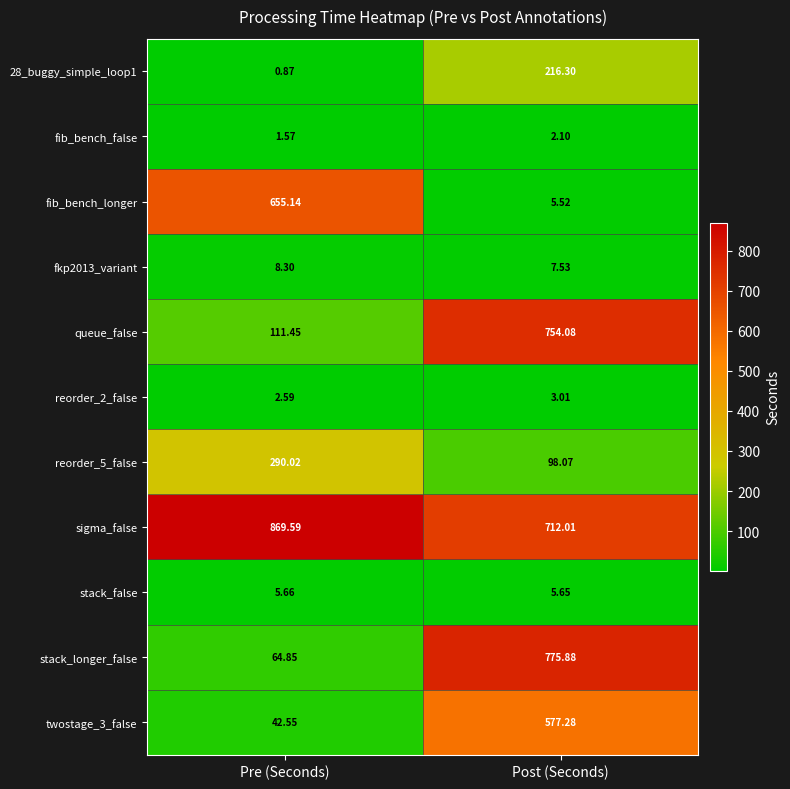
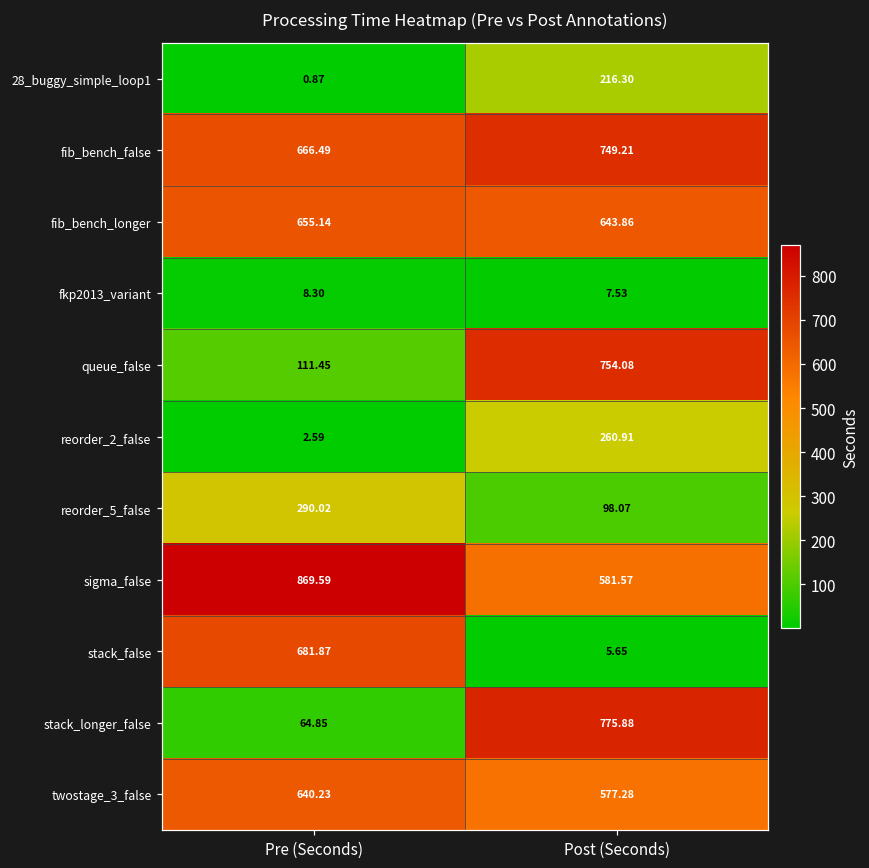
  {
    "28_buggy_simple_loop1": {
      "Pre (Seconds)": 0.87,
      "Post (Seconds)": 216.30
    },
    "fib_bench_false": {
-     "Pre (Seconds)": 1.57,
-     "Post (Seconds)": 2.10
+     "Pre (Seconds)": 666.49,
+     "Post (Seconds)": 749.21
    },
    "fib_bench_longer": {
      "Pre (Seconds)": 655.14,
-     "Post (Seconds)": 5.52
+     "Post (Seconds)": 643.86
    },
    "fkp2013_variant": {
      "Pre (Seconds)": 8.30,
      "Post (Seconds)": 7.53
    },
    "queue_false": {
      "Pre (Seconds)": 111.45,
      "Post (Seconds)": 754.08
    },
    "reorder_2_false": {
      "Pre (Seconds)": 2.59,
-     "Post (Seconds)": 3.01
+     "Post (Seconds)": 260.91
    },
    "reorder_5_false": {
      "Pre (Seconds)": 290.02,
      "Post (Seconds)": 98.07
    },
    "sigma_false": {
      "Pre (Seconds)": 869.59,
-     "Post (Seconds)": 712.01
+     "Post (Seconds)": 581.57
    },
    "stack_false": {
-     "Pre (Seconds)": 5.66,
+     "Pre (Seconds)": 681.87,
      "Post (Seconds)": 5.65
    },
    "stack_longer_false": {
      "Pre (Seconds)": 64.85,
      "Post (Seconds)": 775.88
    },
    "twostage_3_false": {
-     "Pre (Seconds)": 42.55,
+     "Pre (Seconds)": 640.23,
      "Post (Seconds)": 577.28
    }
  }
